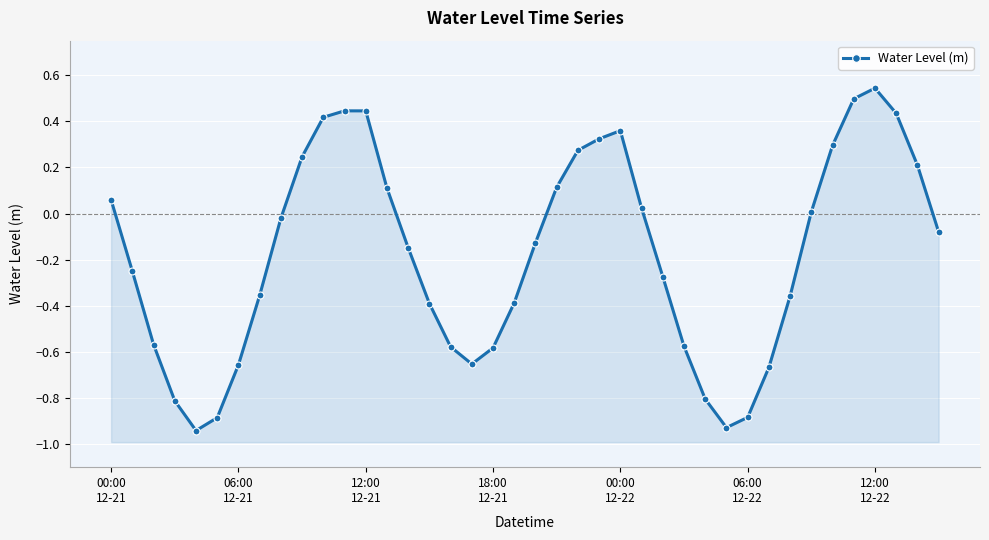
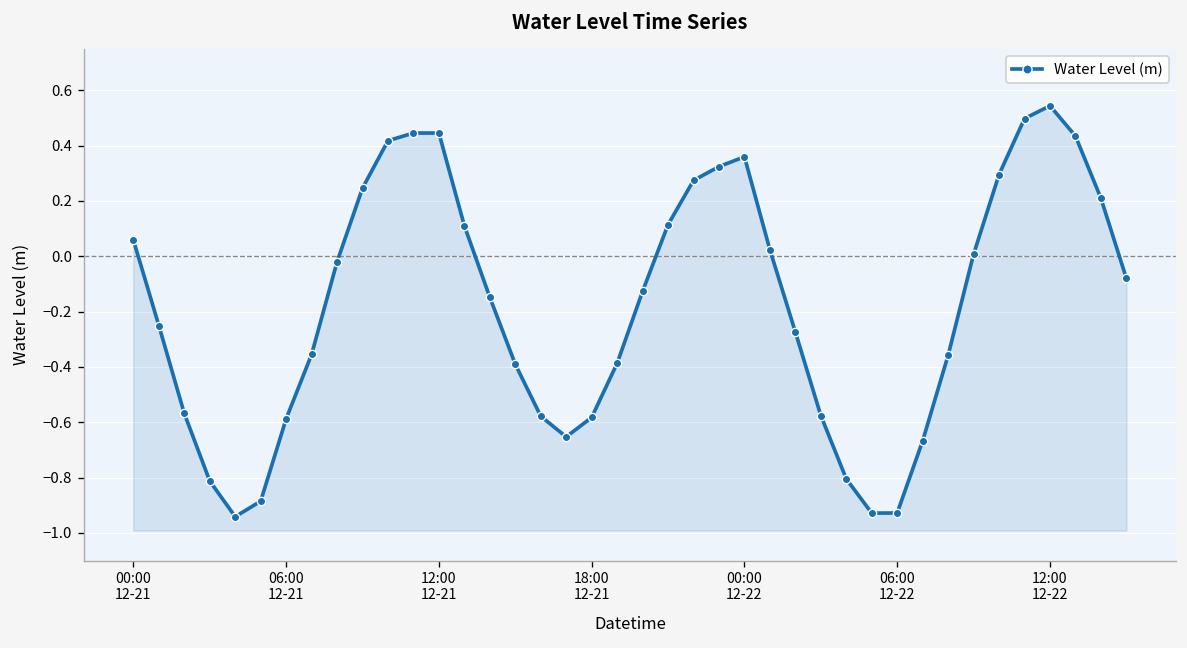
  {
    "00:00 12-21": 0.06,
-   "06:00 12-21": -0.66,
+   "06:00 12-21": -0.59,
    "12:00 12-21": 0.45,
    "18:00 12-21": -0.58,
    "00:00 12-22": 0.36,
-   "06:00 12-22": -0.88,
+   "06:00 12-22": -0.93,
    "12:00 12-22": 0.54
  }
